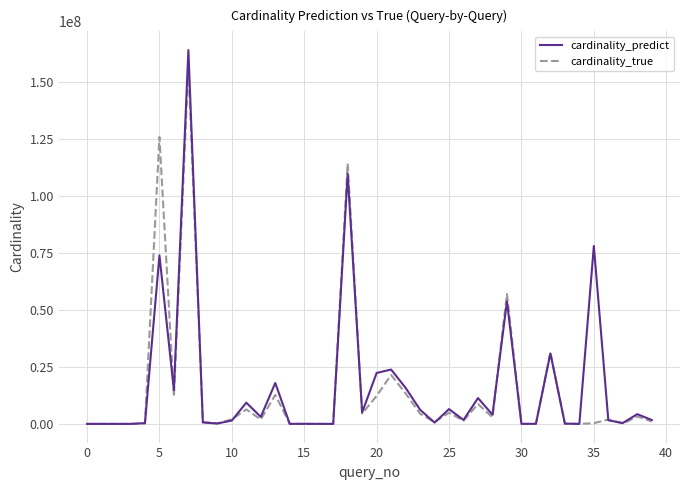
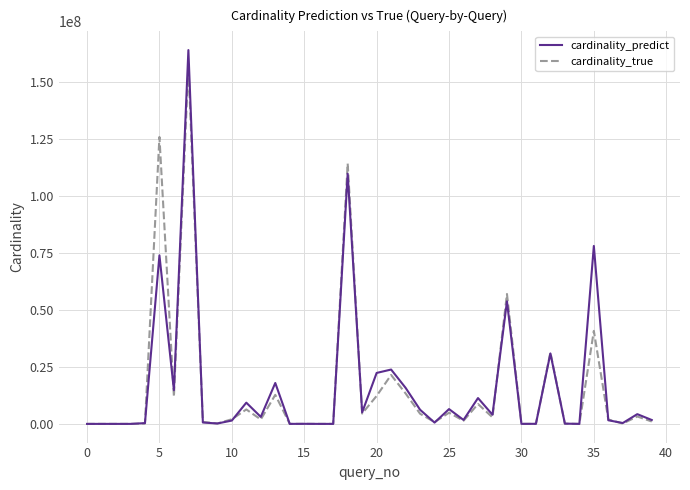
  {
    "cardinality_predict": {
      "5": 74000000,
      "20": 22000000,
      "25": 6000000,
      "35": 78000000
    },
    "cardinality_true": {
      "5": 126000000,
      "20": 12000000,
      "25": 5000000,
-     "35": 0
+     "35": 41000000
    }
  }
